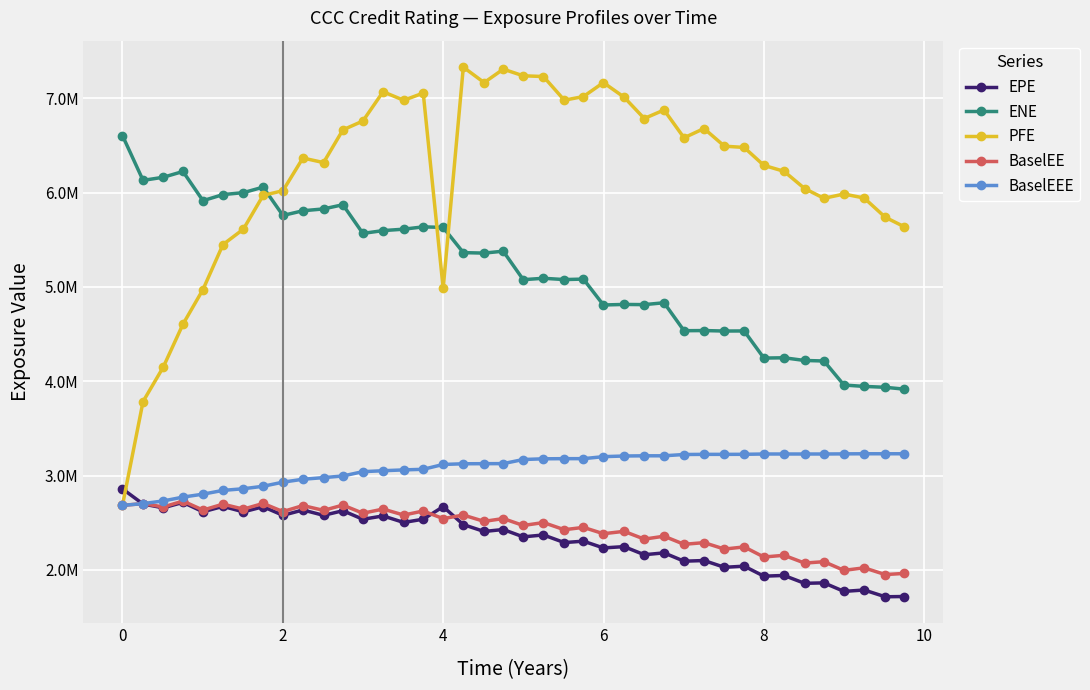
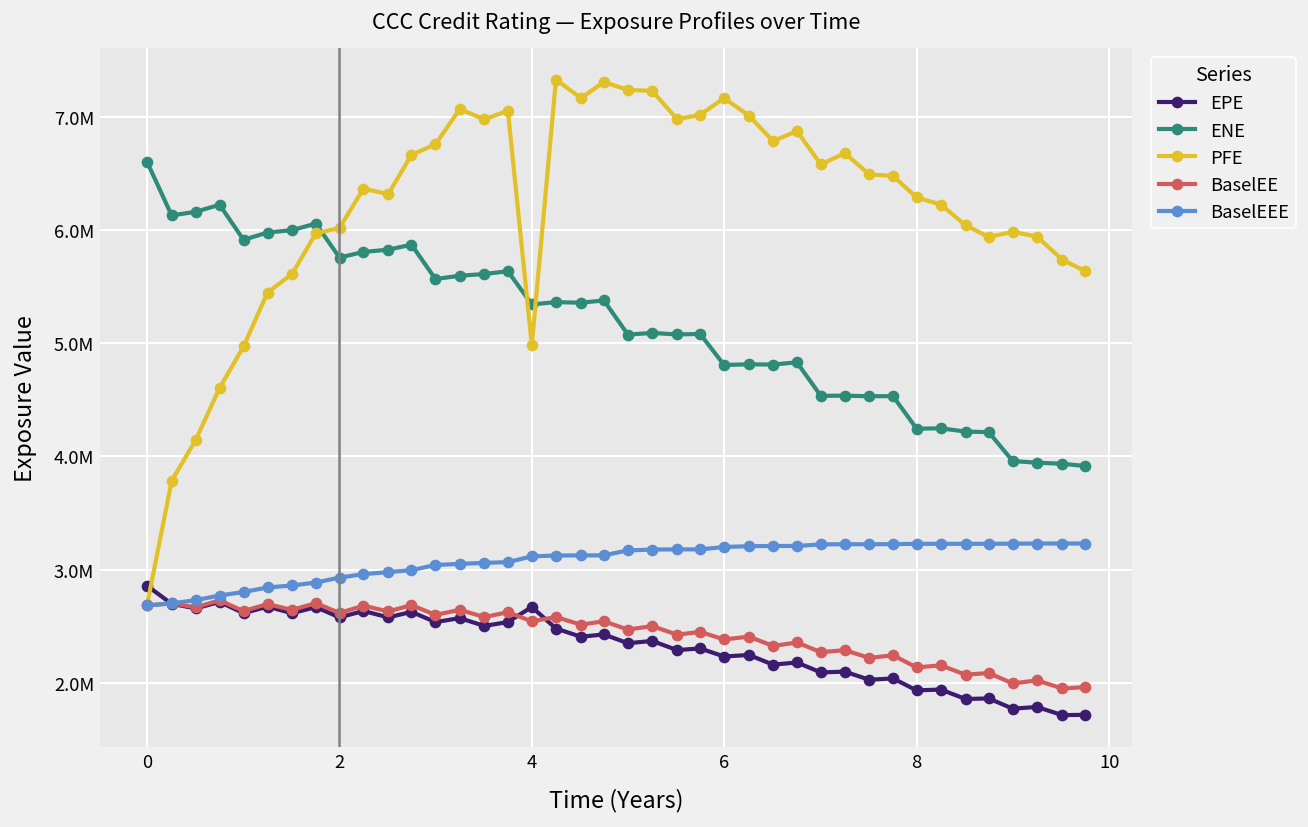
  {
    "EPE": {
      "0": 2900000,
      "2": 2600000,
      "4": 2700000,
      "6": 2200000,
      "8": 1900000
    },
    "ENE": {
      "0": 6600000,
      "2": 5800000,
-     "4": 5600000,
+     "4": 5300000,
      "6": 4800000,
      "8": 4200000
    },
    "PFE": {
      "2": 6000000,
      "4": 5000000,
      "6": 7200000,
      "8": 6300000
    },
    "BaselEE": {
      "2": 2600000,
      "4": 2500000,
      "6": 2400000,
      "8": 2100000
    },
    "BaselEEE": {
      "2": 2900000,
      "4": 3100000,
      "6": 3200000,
      "8": 3200000
    }
  }
